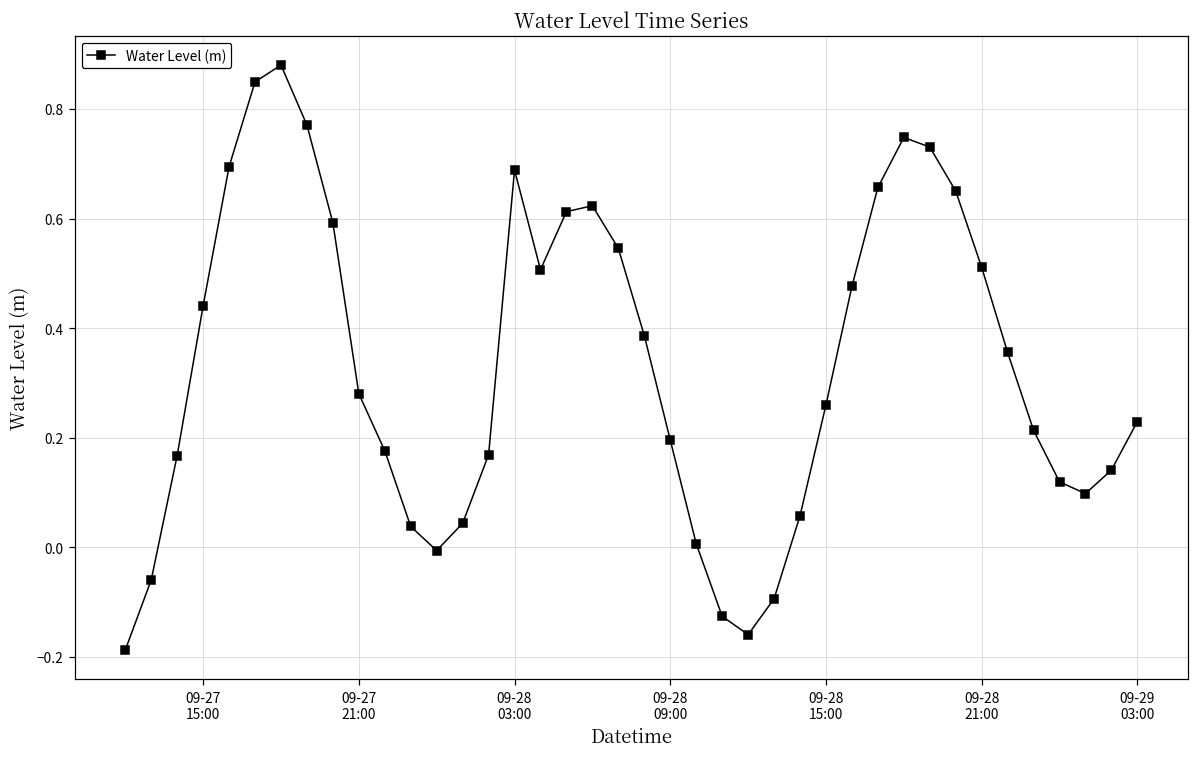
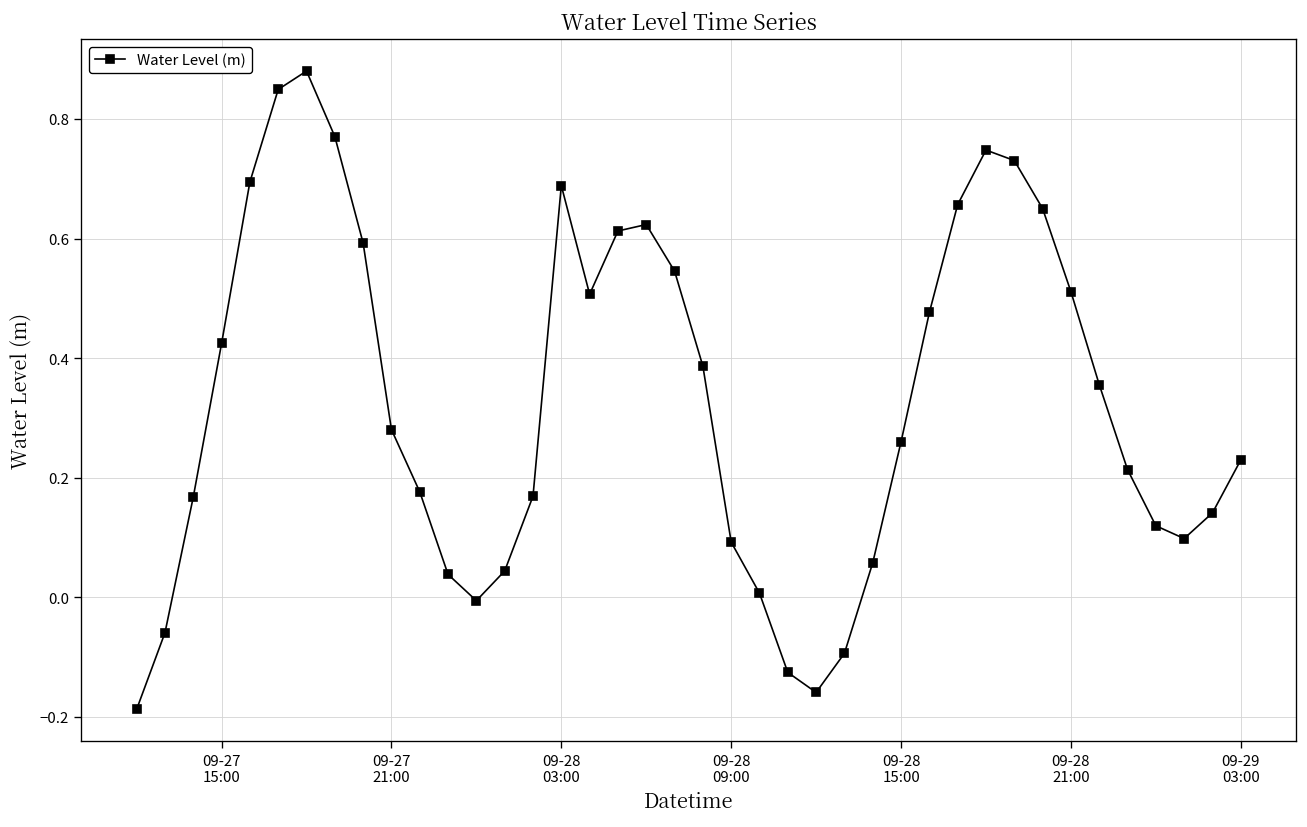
  {
-   "09-27 15:00": 0.44,
+   "09-27 15:00": 0.42,
    "09-27 21:00": 0.28,
    "09-28 03:00": 0.69,
-   "09-28 09:00": 0.20,
+   "09-28 09:00": 0.09,
    "09-28 15:00": 0.26,
    "09-28 21:00": 0.51,
    "09-29 03:00": 0.23
  }
